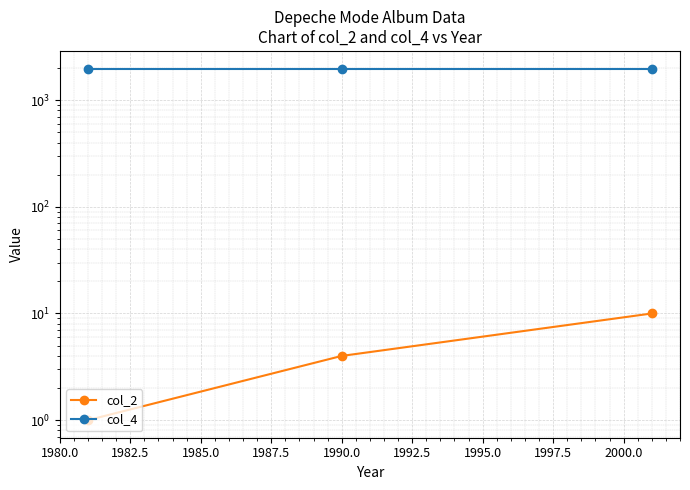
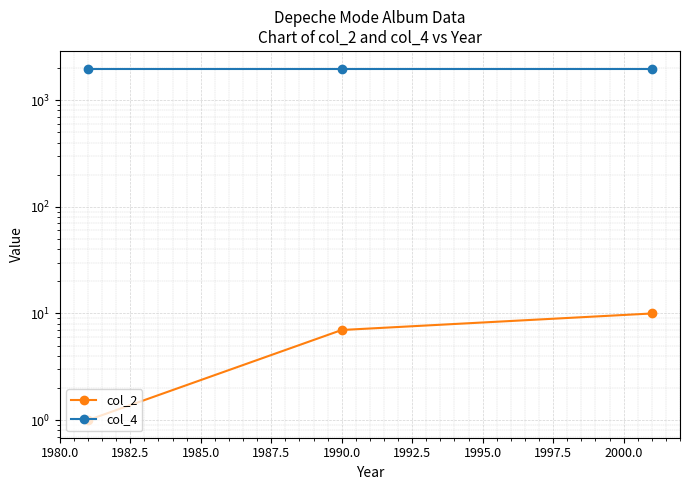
  {
    "col_2": {
-     "1990.0": 4
+     "1990.0": 7
    },
    "col_4": {
      "1990.0": 2000
    }
  }
